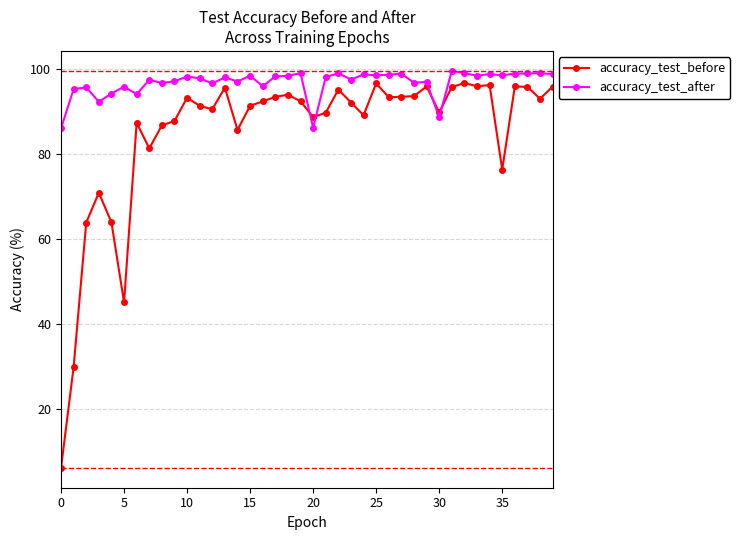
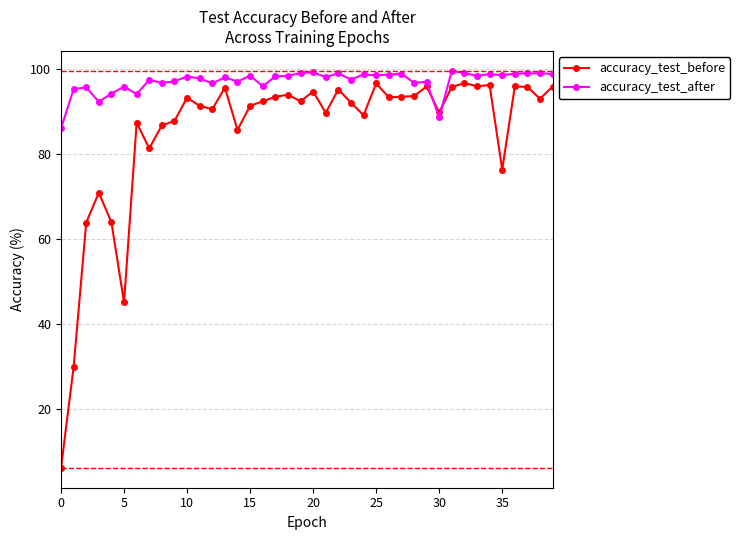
  {
    "accuracy_test_before": {
      "0": 6,
      "5": 45,
      "10": 93,
      "15": 91,
-     "20": 89,
+     "20": 95,
      "25": 97,
      "30": 90,
      "35": 76
    },
    "accuracy_test_after": {
      "0": 86,
      "5": 96,
      "10": 98,
      "15": 98,
-     "20": 86,
+     "20": 99,
      "25": 99,
      "30": 89,
      "35": 98
    }
  }
